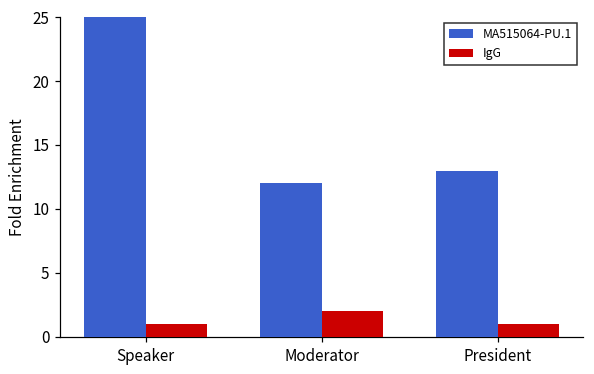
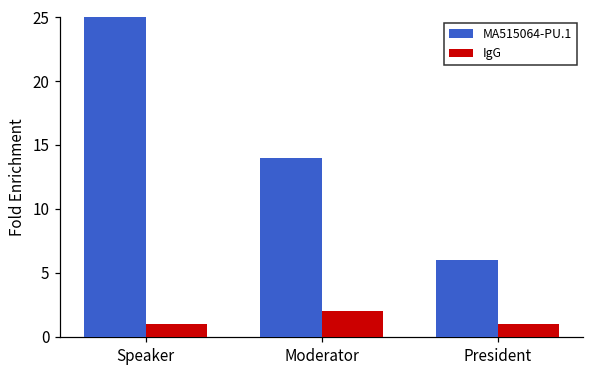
  {
    "MA515064-PU.1": {
-     "Moderator": 12,
-     "President": 13
+     "Moderator": 14,
+     "President": 6
    },
    "IgG": {
      "Speaker": 1,
      "Moderator": 2,
      "President": 1
    }
  }
